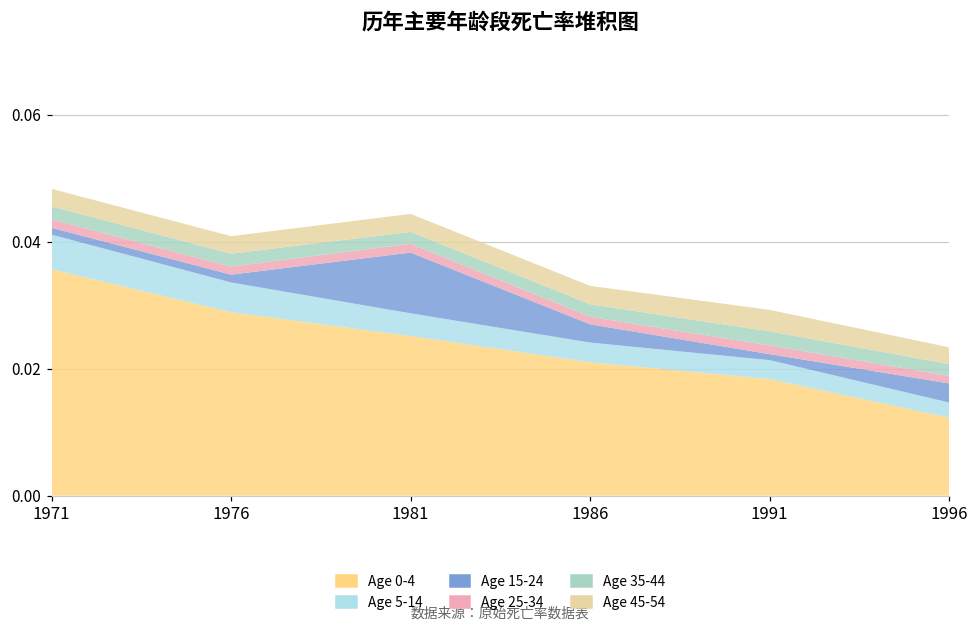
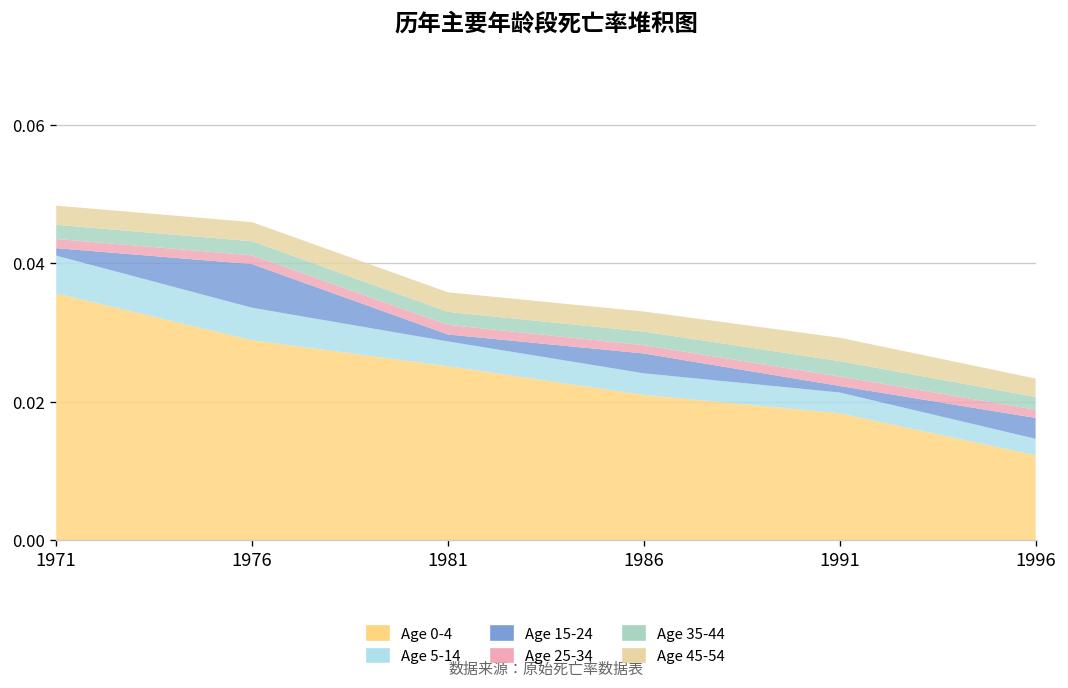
  {
    "Age 15-24": {
      "1971": 0.001,
-     "1976": 0.001,
-     "1981": 0.010,
+     "1976": 0.006,
+     "1981": 0.001,
      "1986": 0.003,
      "1991": 0.001,
      "1996": 0.003
    }
  }
